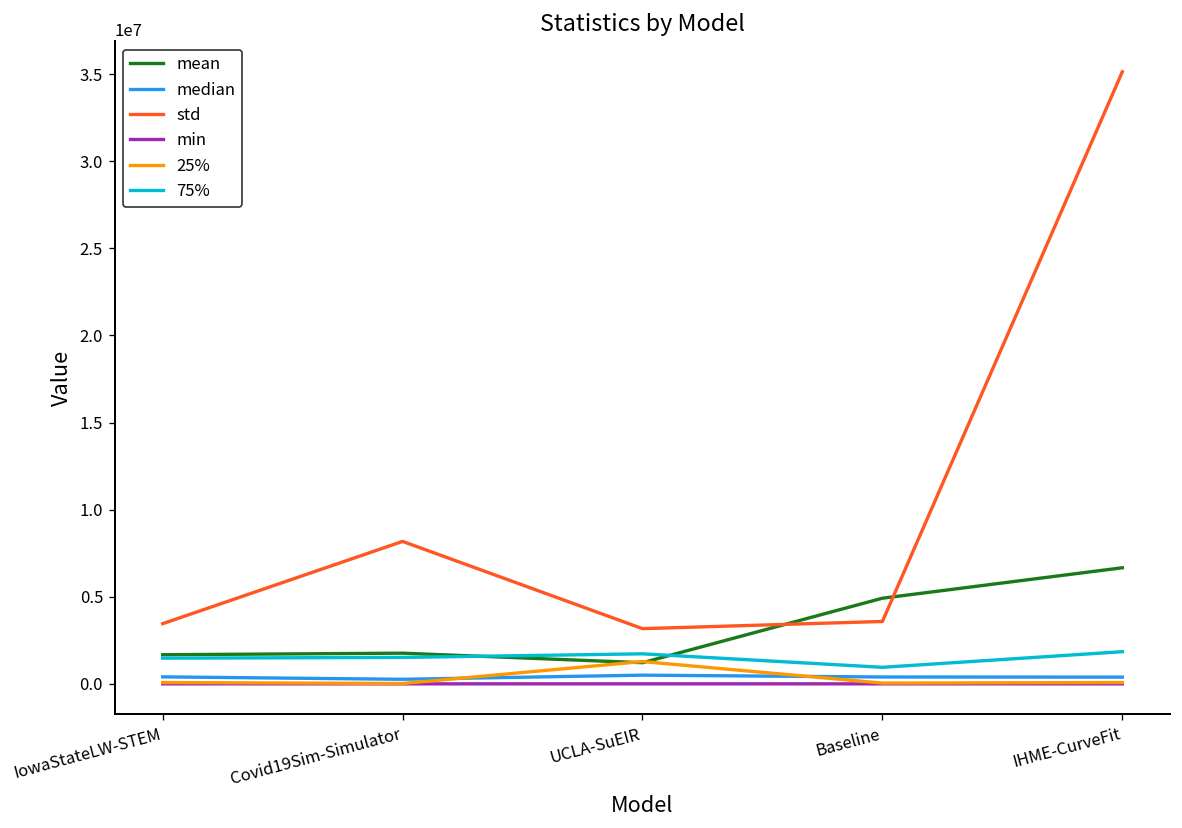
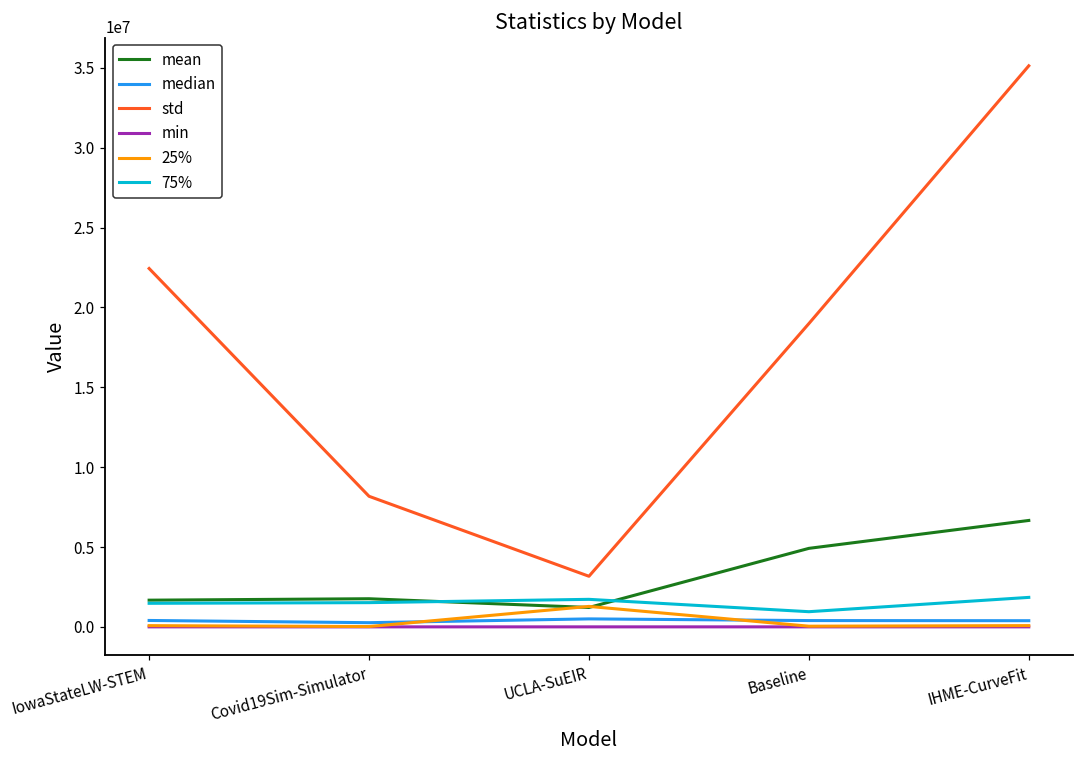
  {
    "mean": {
      "IowaStateLW-STEM": 1700000,
      "Covid19Sim-Simulator": 1800000,
      "Baseline": 4900000,
      "IHME-CurveFit": 6700000
    },
    "std": {
-     "IowaStateLW-STEM": 3500000,
+     "IowaStateLW-STEM": 22400000,
      "Covid19Sim-Simulator": 8200000,
      "UCLA-SuEIR": 3200000,
-     "Baseline": 3600000,
+     "Baseline": 19000000,
      "IHME-CurveFit": 35100000
    },
    "min": {
      "UCLA-SuEIR": 0
    }
  }
